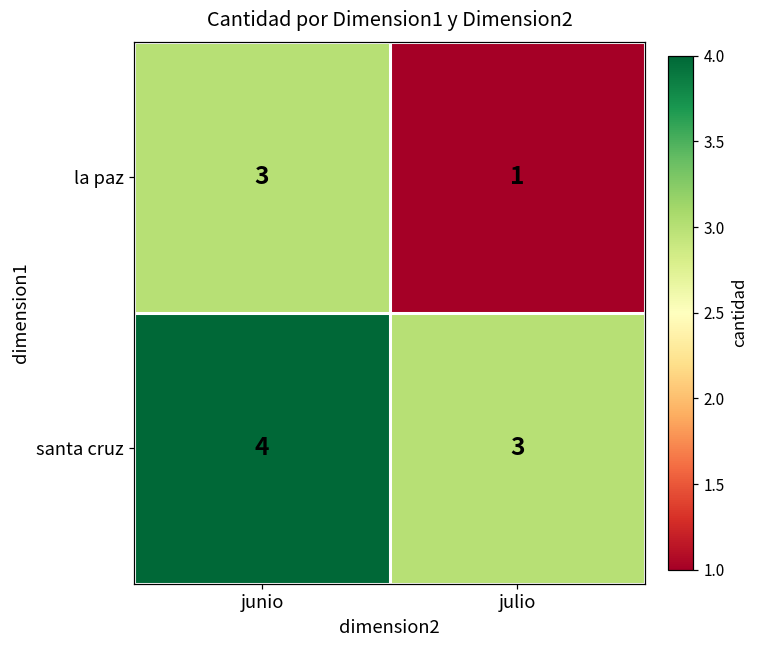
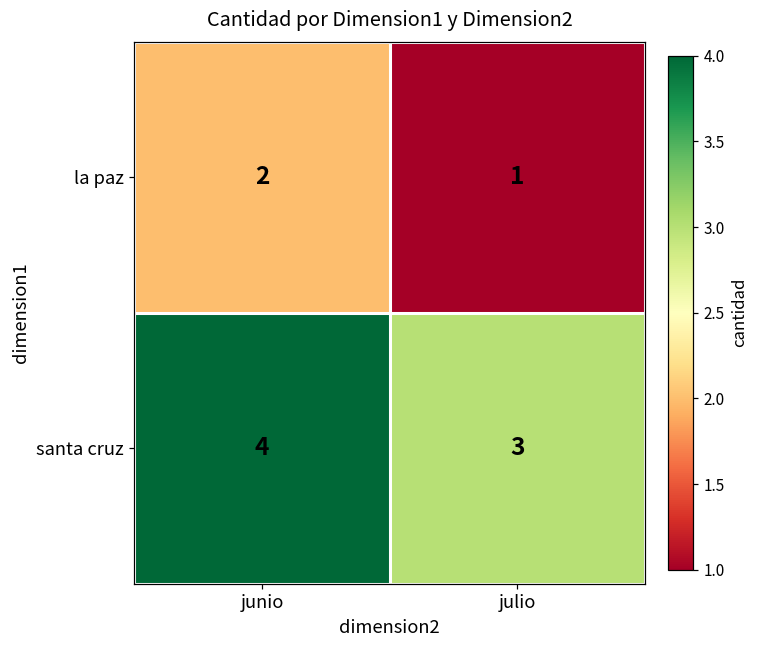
  {
    "la paz": {
-     "junio": 3,
+     "junio": 2,
      "julio": 1
    },
    "santa cruz": {
      "junio": 4,
      "julio": 3
    }
  }
